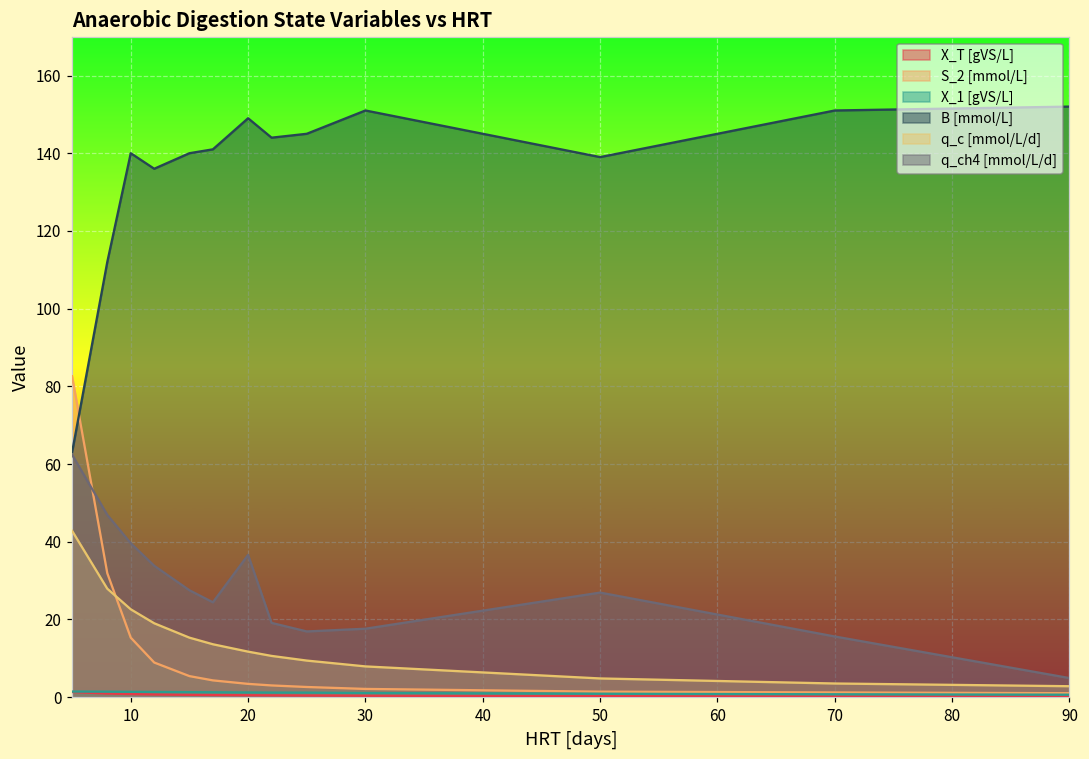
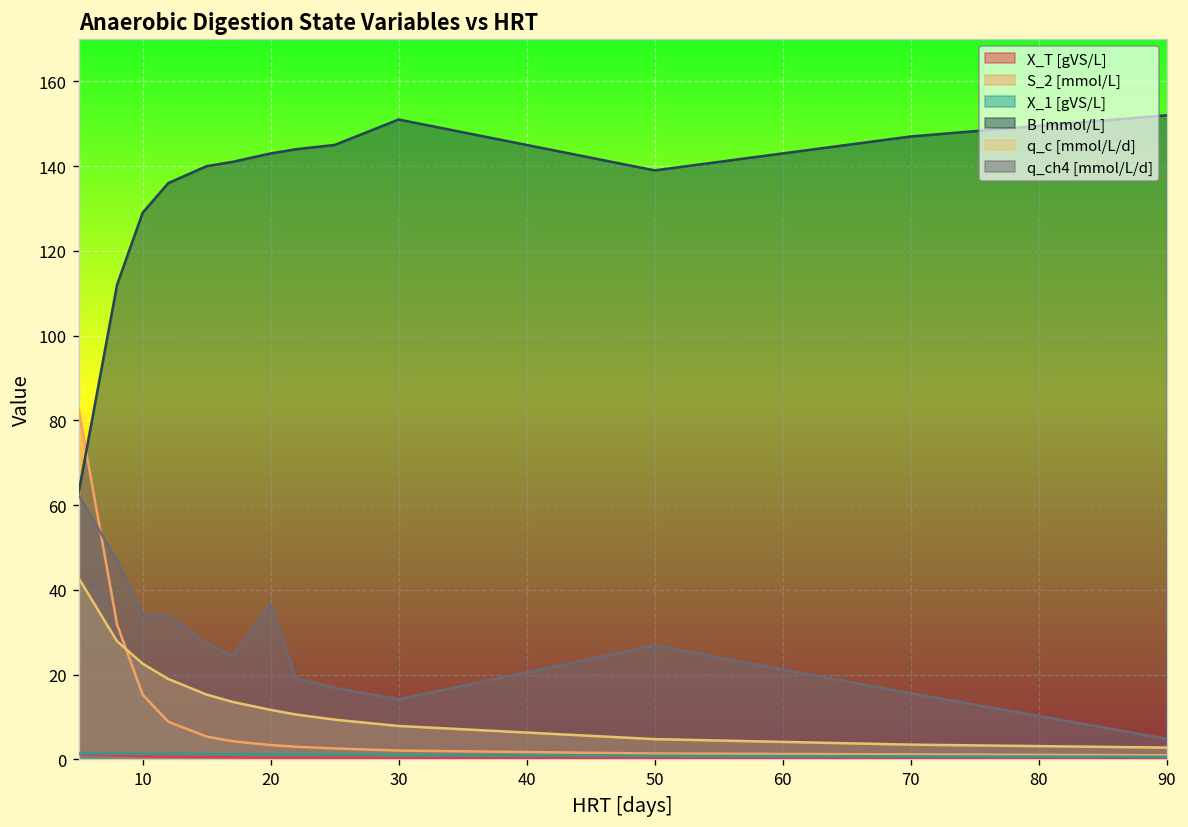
  {
    "X_T [gVS/L]": {
      "20": 0
    },
    "X_1 [gVS/L]": {
      "20": 1
    },
    "B [mmol/L]": {
-     "10": 140,
-     "20": 149,
+     "10": 129,
+     "20": 143,
      "30": 151,
      "50": 139,
-     "70": 151,
+     "70": 147,
      "90": 152
    },
    "q_ch4 [mmol/L/d]": {
-     "10": 40,
+     "10": 34,
      "20": 37,
-     "30": 18,
+     "30": 14,
      "50": 27,
      "70": 16,
      "90": 5
    }
  }
